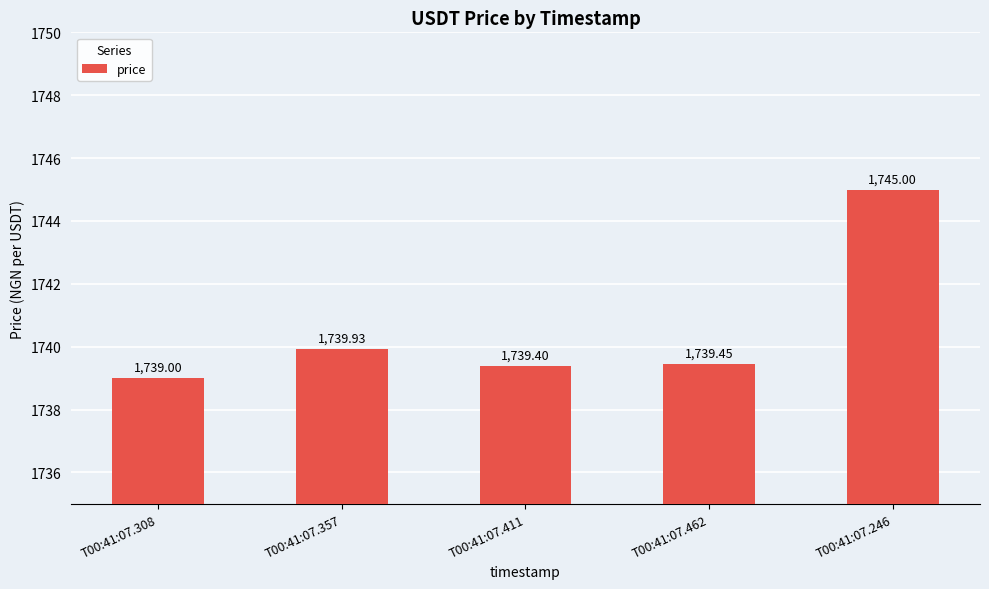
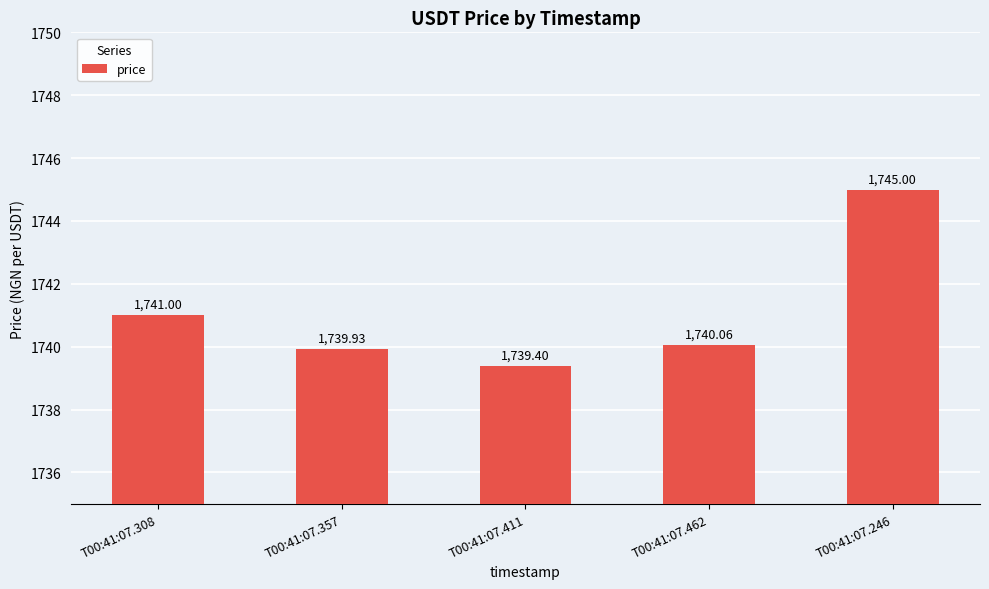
  {
-   "T00:41:07.308": "1,739.00",
+   "T00:41:07.308": "1,741.00",
    "T00:41:07.357": "1,739.93",
    "T00:41:07.411": "1,739.40",
-   "T00:41:07.462": "1,739.45",
+   "T00:41:07.462": "1,740.06",
    "T00:41:07.246": "1,745.00"
  }
